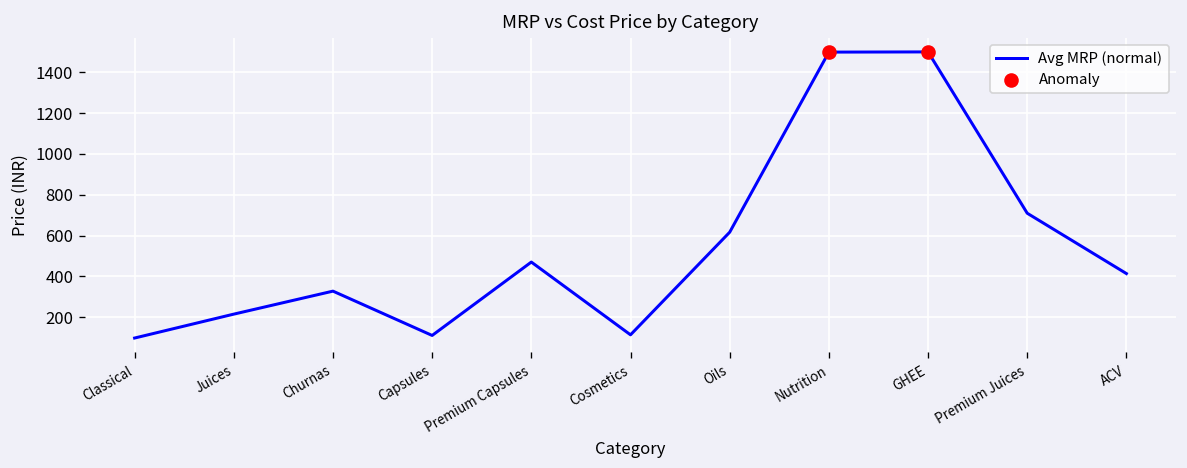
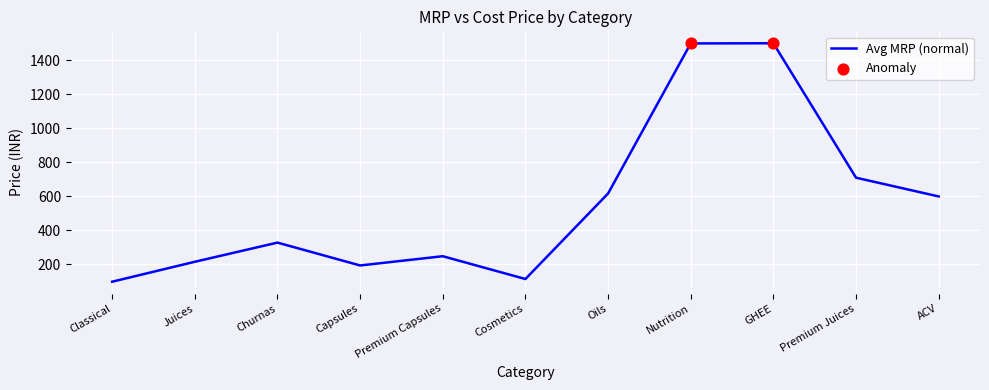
  {
    "Avg MRP (normal)": {
      "Classical": 100,
      "Juices": 210,
      "Churnas": 330,
-     "Capsules": 110,
-     "Premium Capsules": 470,
+     "Capsules": 190,
+     "Premium Capsules": 250,
      "Cosmetics": 110,
      "Oils": 620,
      "Premium Juices": 710,
-     "ACV": 410
+     "ACV": 600
    }
  }
